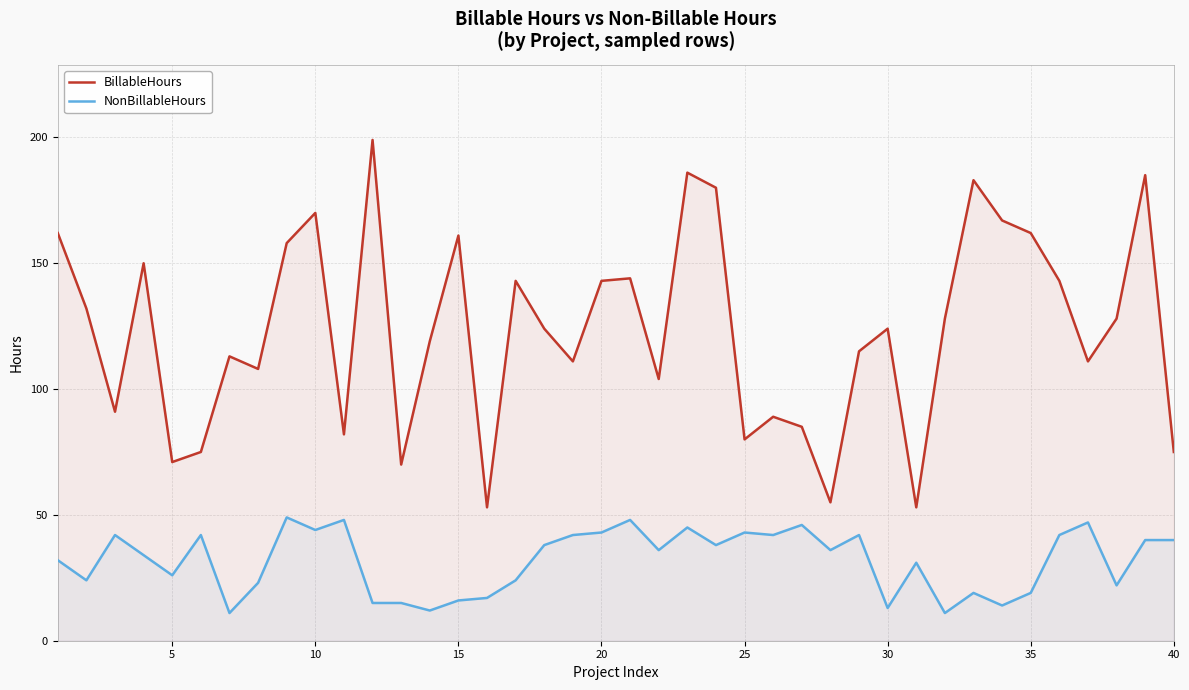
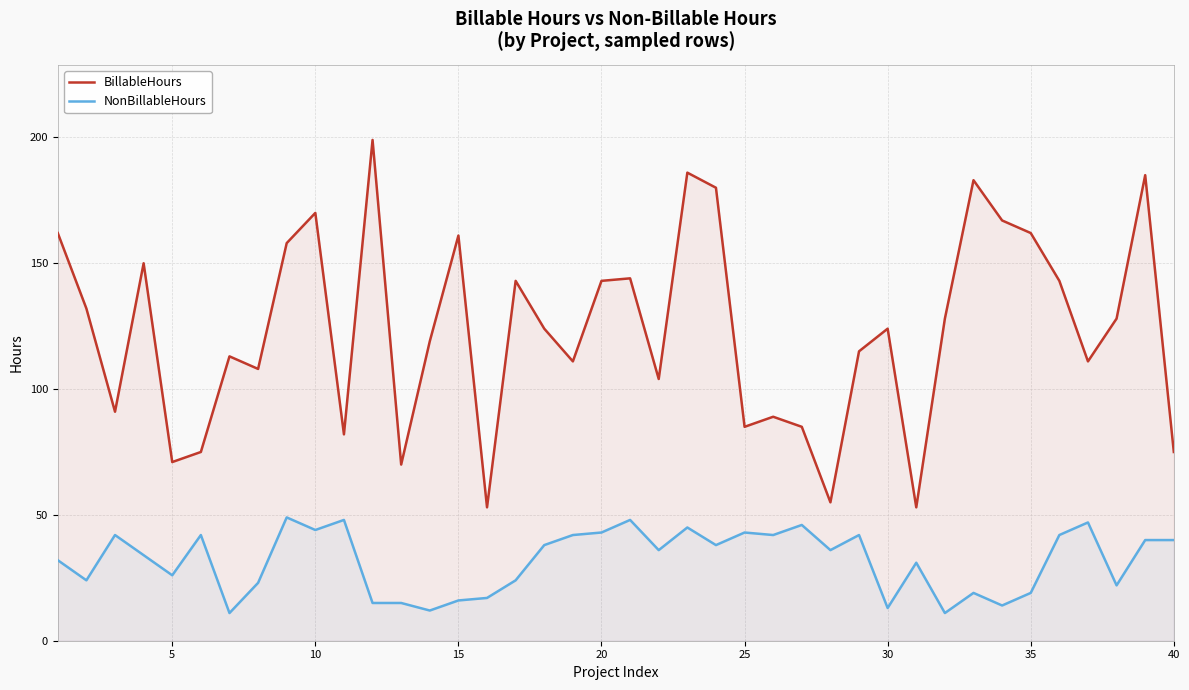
  {
    "BillableHours": {
      "5": 71,
      "10": 170,
      "15": 161,
      "20": 143,
-     "25": 80,
+     "25": 85,
      "30": 124,
      "35": 162,
      "40": 75
    },
    "NonBillableHours": {
      "5": 26,
      "10": 44,
      "15": 16,
      "20": 43,
      "25": 43,
      "30": 13,
      "35": 19,
      "40": 40
    }
  }
